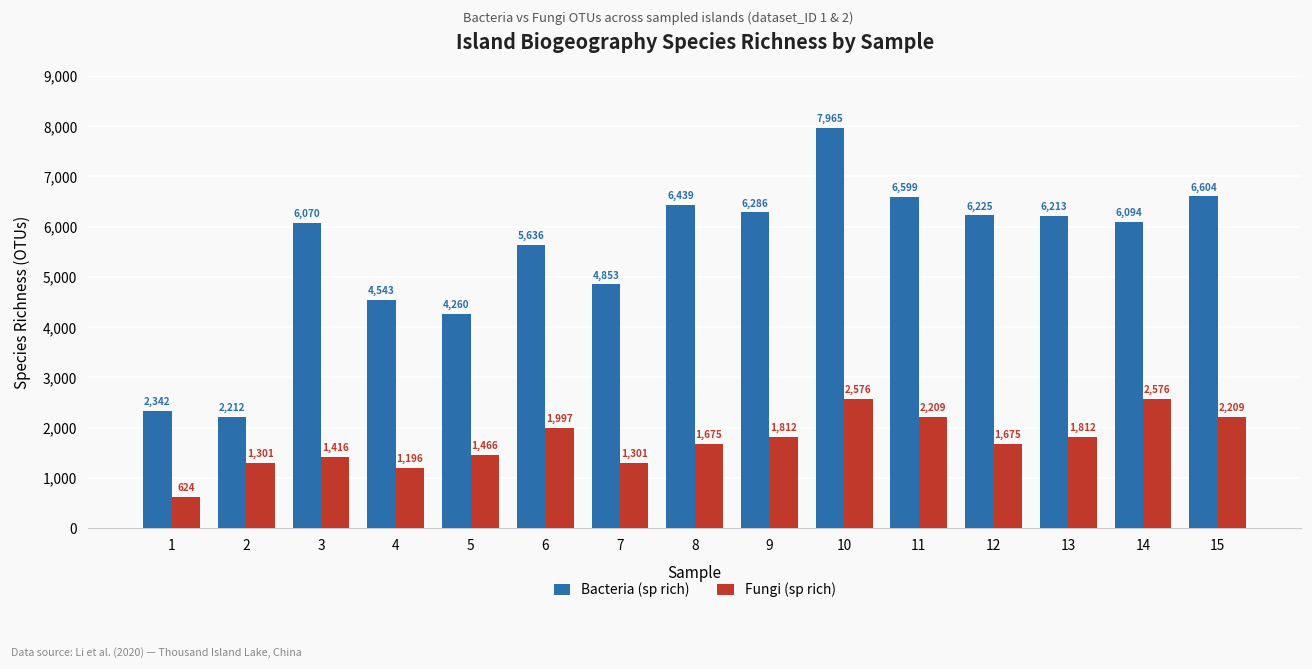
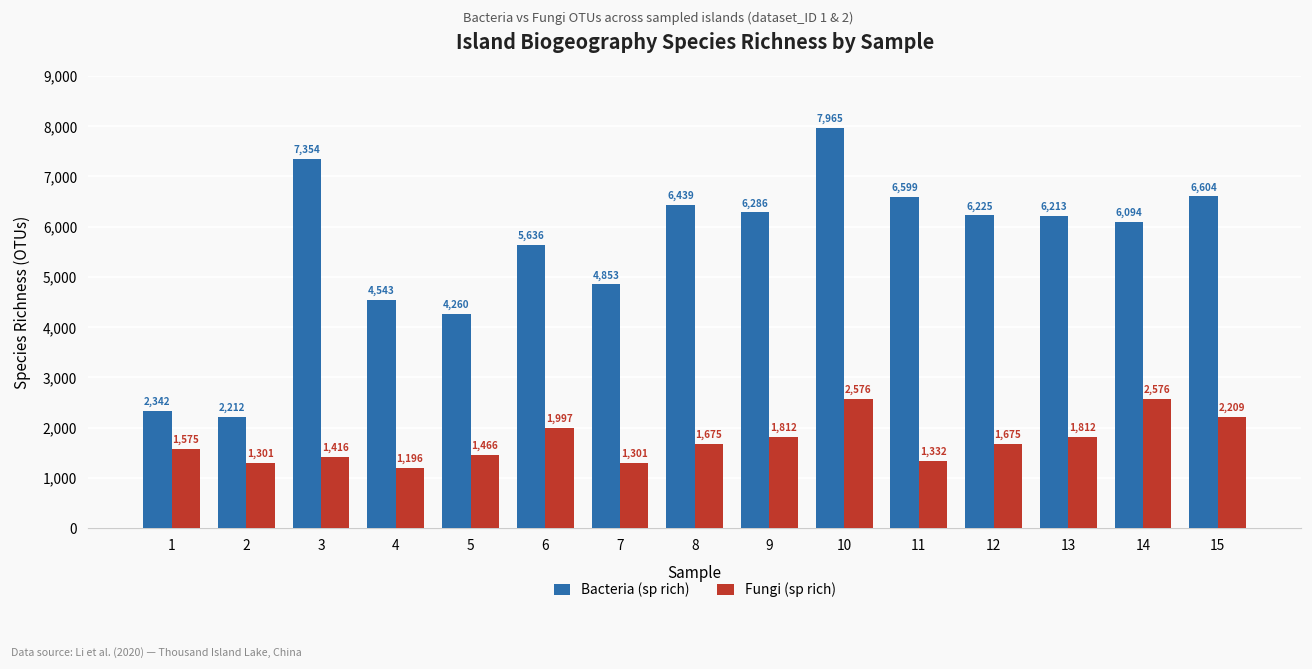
  {
    "Bacteria (sp rich)": {
      "1": "2,342",
      "2": "2,212",
-     "3": "6,070",
+     "3": "7,354",
      "4": "4,543",
      "5": "4,260",
      "6": "5,636",
      "7": "4,853",
      "8": "6,439",
      "9": "6,286",
      "10": "7,965",
      "11": "6,599",
      "12": "6,225",
      "13": "6,213",
      "14": "6,094",
      "15": "6,604"
    },
    "Fungi (sp rich)": {
-     "1": "624",
+     "1": "1,575",
      "2": "1,301",
      "3": "1,416",
      "4": "1,196",
      "5": "1,466",
      "6": "1,997",
      "7": "1,301",
      "8": "1,675",
      "9": "1,812",
      "10": "2,576",
-     "11": "2,209",
+     "11": "1,332",
      "12": "1,675",
      "13": "1,812",
      "14": "2,576",
      "15": "2,209"
    }
  }
